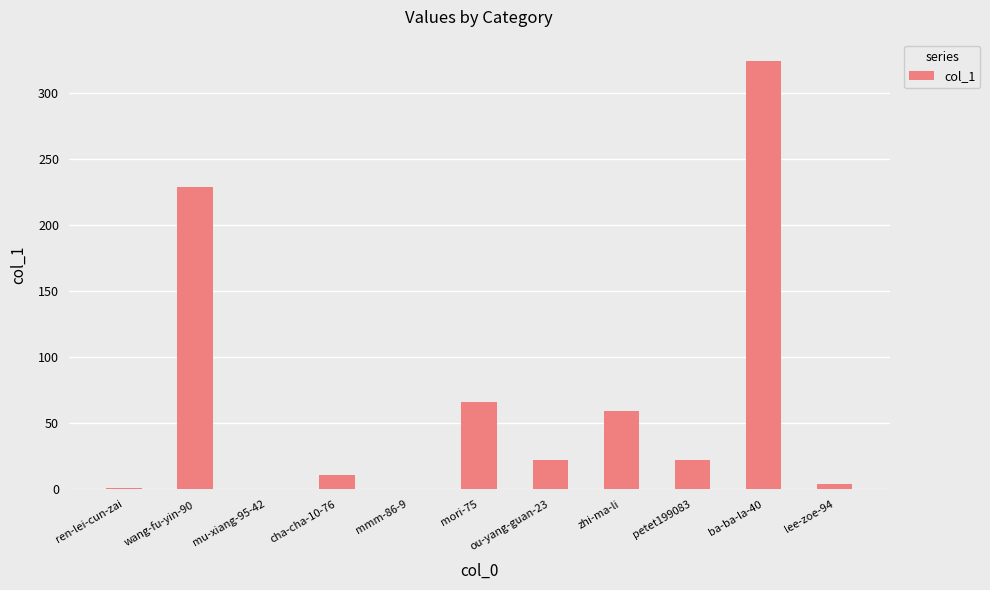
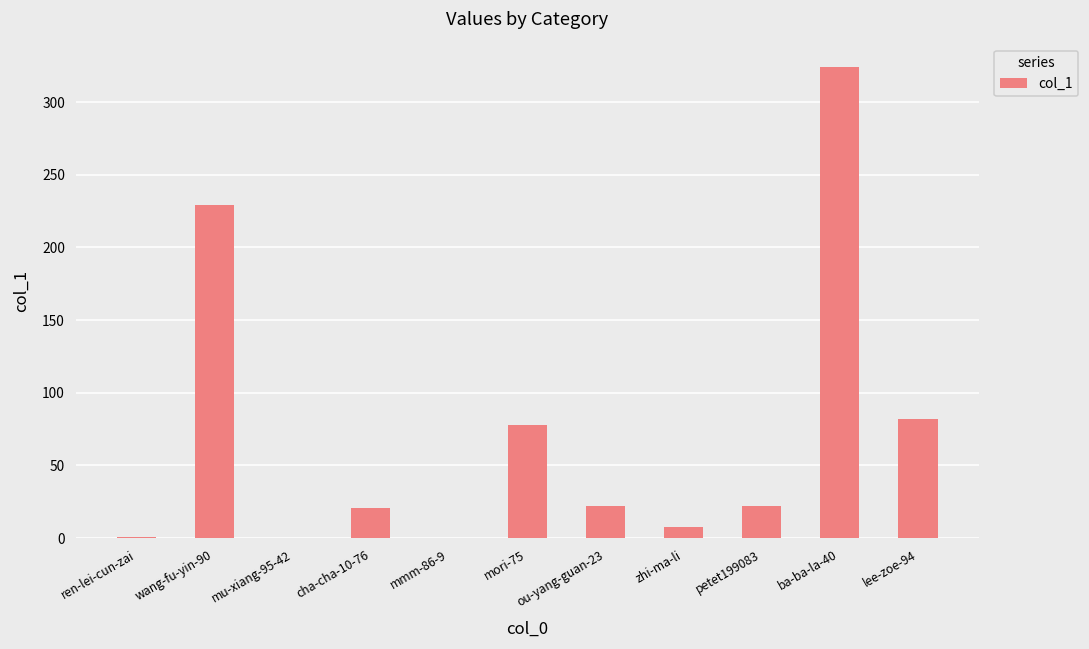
  {
    "wang-fu-yin-90": 229,
    "mu-xiang-95-42": 0,
-   "cha-cha-10-76": 11,
+   "cha-cha-10-76": 21,
    "mmm-86-9": 0,
-   "mori-75": 66,
+   "mori-75": 78,
    "ou-yang-guan-23": 22,
-   "zhi-ma-li": 59,
+   "zhi-ma-li": 8,
    "petet199083": 22,
    "ba-ba-la-40": 324,
-   "lee-zoe-94": 4
+   "lee-zoe-94": 82
  }
